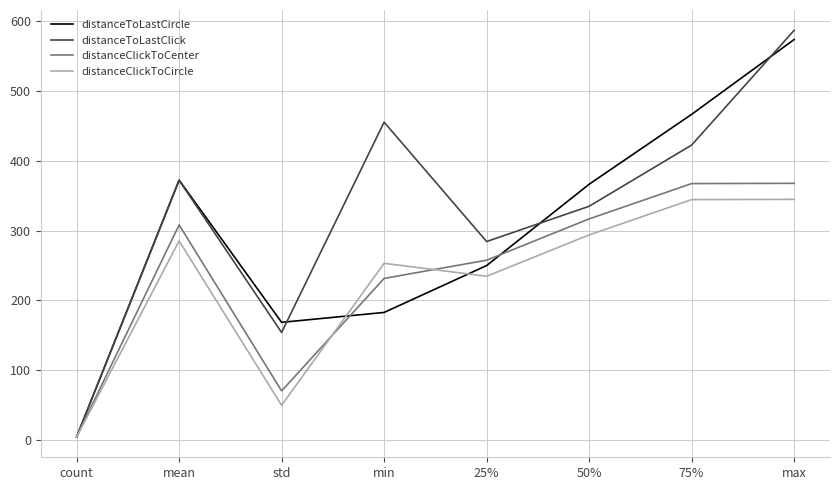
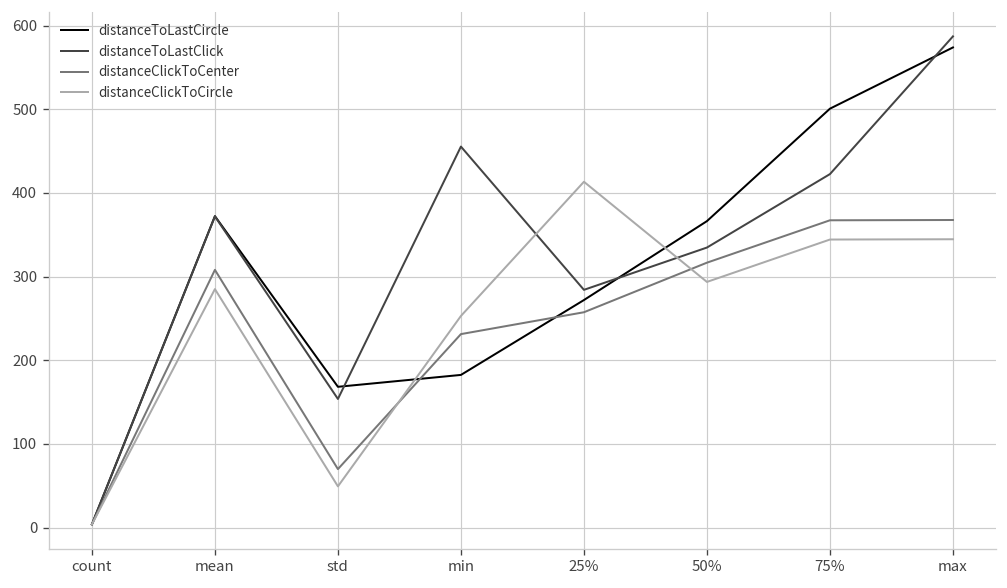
  {
    "distanceToLastCircle": {
      "std": 170,
      "min": 180,
-     "25%": 250,
+     "25%": 270,
      "50%": 370,
-     "75%": 470,
+     "75%": 500,
      "max": 570
    },
    "distanceToLastClick": {
      "std": 150,
      "min": 460,
      "25%": 280,
      "50%": 330,
      "75%": 420,
      "max": 590
    },
    "distanceClickToCenter": {
      "mean": 310,
      "std": 70,
      "min": 230,
      "25%": 260,
      "50%": 320,
      "75%": 370,
      "max": 370
    },
    "distanceClickToCircle": {
      "mean": 290,
      "std": 50,
      "min": 250,
-     "25%": 230,
+     "25%": 410,
      "50%": 290,
      "75%": 340,
      "max": 340
    }
  }
